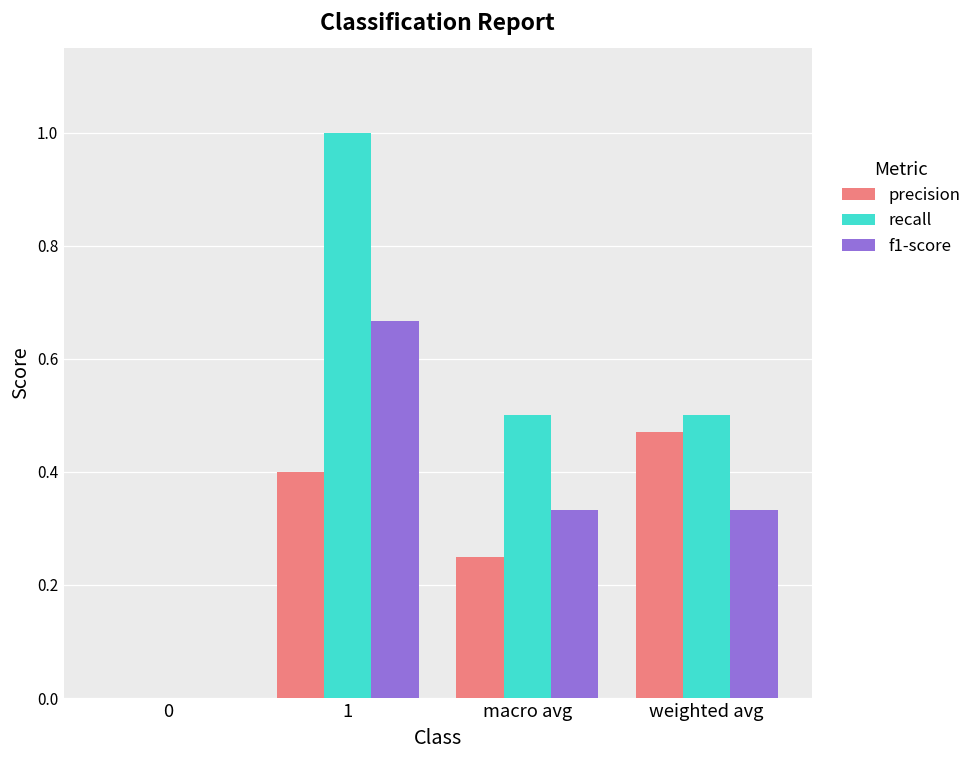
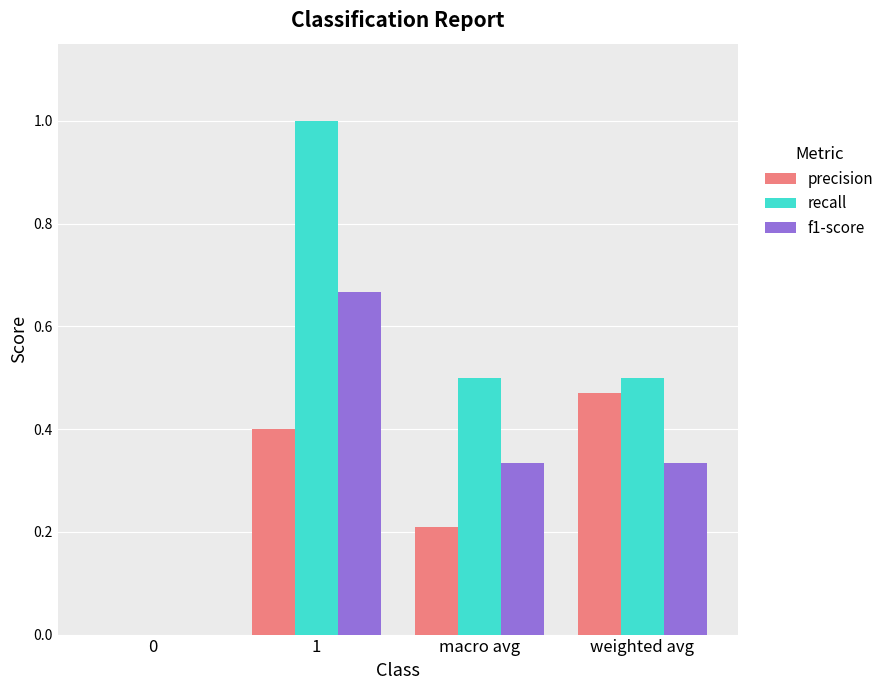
  {
    "precision": {
      "0": 0.00,
      "1": 0.40,
-     "macro avg": 0.25,
+     "macro avg": 0.21,
      "weighted avg": 0.47
    },
    "recall": {
      "0": 0.00,
      "1": 1.00,
      "macro avg": 0.50,
      "weighted avg": 0.50
    },
    "f1-score": {
      "0": 0.00,
      "1": 0.67,
      "macro avg": 0.33,
      "weighted avg": 0.33
    }
  }
